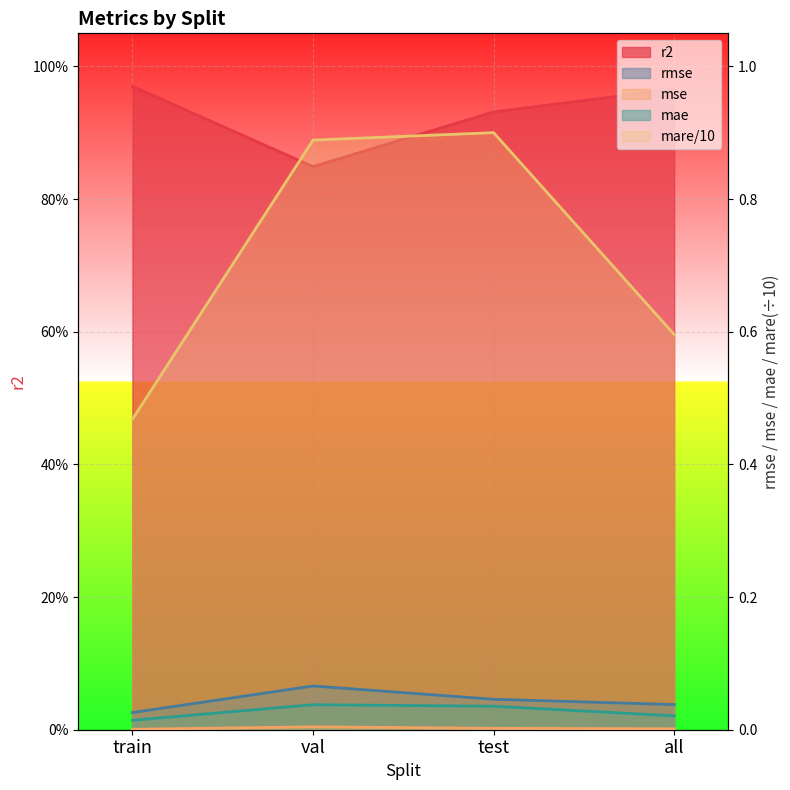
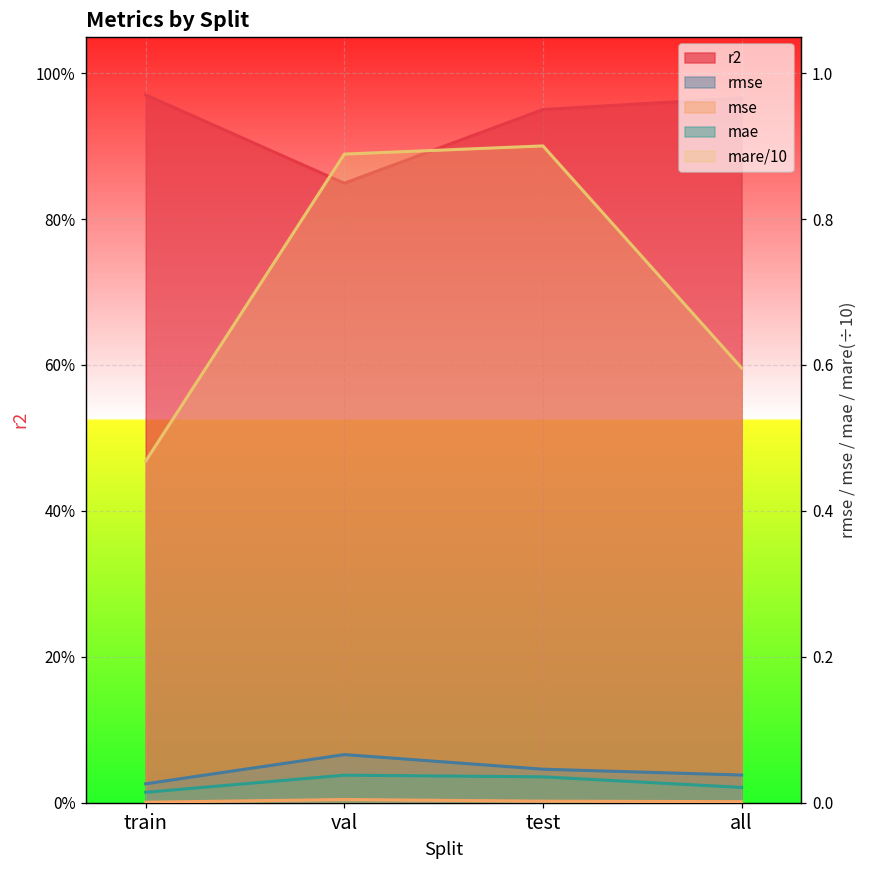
  {
    "r2": {
      "train": "97%",
      "val": "85%",
-     "test": "93%"
+     "test": "95%"
    }
  }
